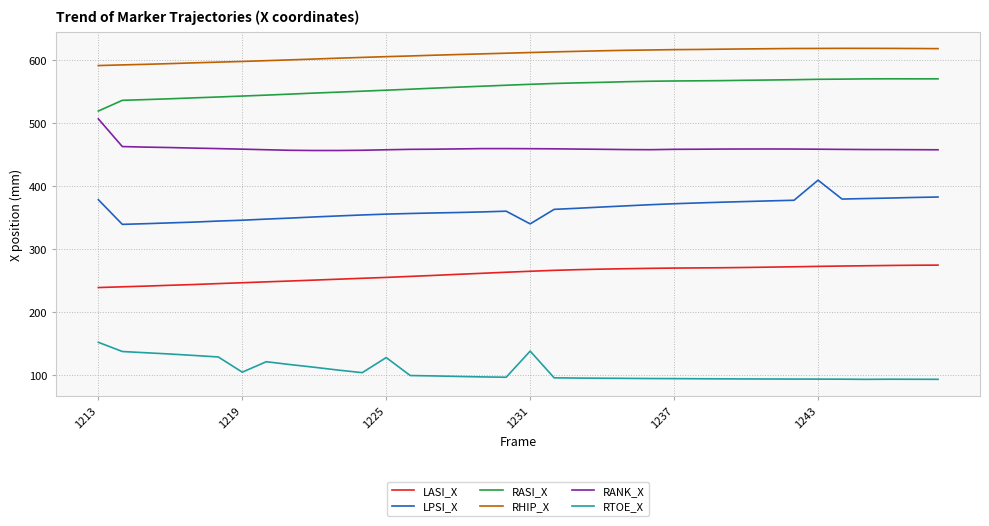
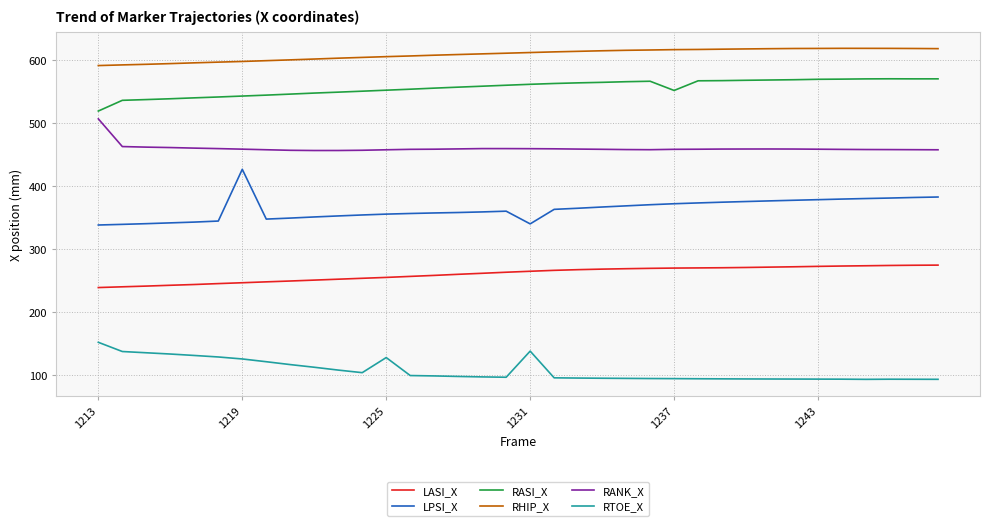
  {
    "LASI_X": {
      "1213": 240,
      "1219": 250,
      "1225": 260,
      "1231": 270,
      "1237": 270,
      "1243": 270
    },
    "LPSI_X": {
-     "1213": 380,
-     "1219": 350,
+     "1213": 340,
+     "1219": 430,
      "1225": 360,
      "1231": 340,
      "1237": 370,
-     "1243": 410
+     "1243": 380
    },
    "RASI_X": {
      "1213": 520,
      "1219": 540,
      "1225": 550,
      "1231": 560,
-     "1237": 570,
+     "1237": 550,
      "1243": 570
    },
    "RHIP_X": {
      "1213": 590,
      "1219": 600,
      "1225": 610,
      "1231": 610,
      "1237": 620,
      "1243": 620
    },
    "RANK_X": {
      "1213": 510,
      "1219": 460,
      "1225": 460,
      "1231": 460,
      "1237": 460,
      "1243": 460
    },
    "RTOE_X": {
      "1213": 150,
-     "1219": 110,
+     "1219": 130,
      "1225": 130,
      "1231": 140,
      "1237": 90,
      "1243": 90
    }
  }
